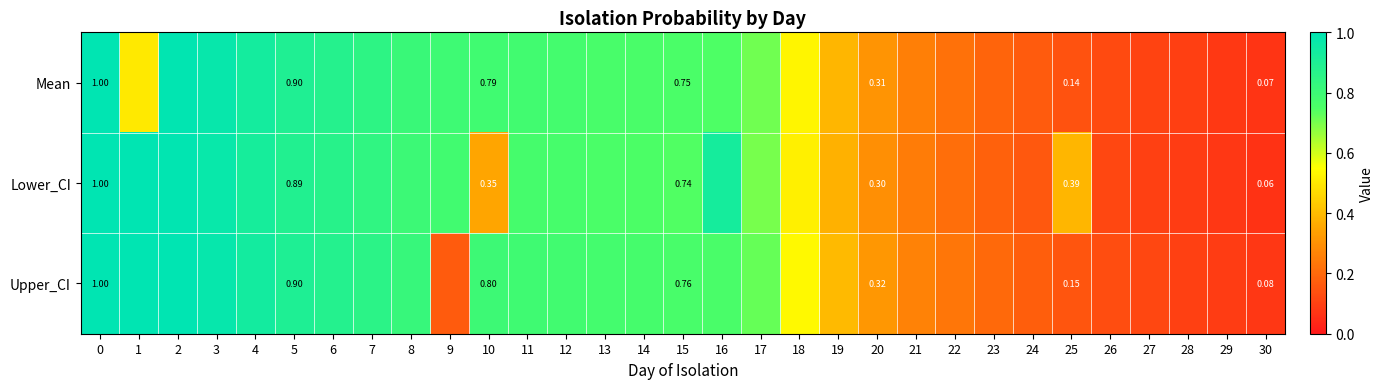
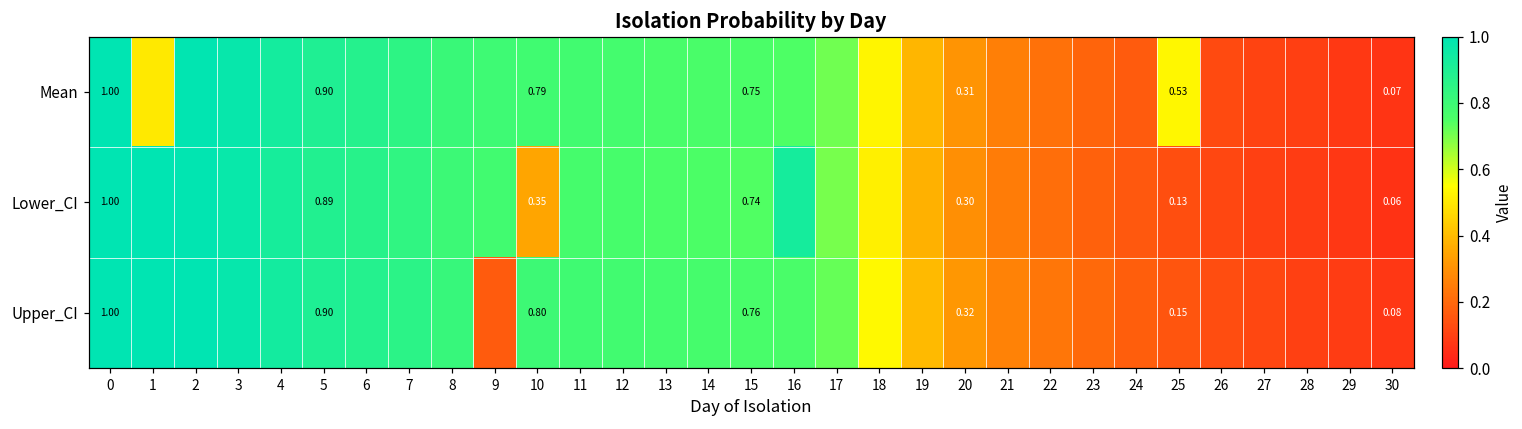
  {
    "Mean": {
      "0": 1.00,
      "5": 0.90,
      "10": 0.79,
      "15": 0.75,
      "20": 0.31,
-     "25": 0.14,
+     "25": 0.53,
      "30": 0.07
    },
    "Lower_CI": {
      "0": 1.00,
      "5": 0.89,
      "10": 0.35,
      "15": 0.74,
      "20": 0.30,
-     "25": 0.39,
+     "25": 0.13,
      "30": 0.06
    },
    "Upper_CI": {
      "0": 1.00,
      "5": 0.90,
      "10": 0.80,
      "15": 0.76,
      "20": 0.32,
      "25": 0.15,
      "30": 0.08
    }
  }
